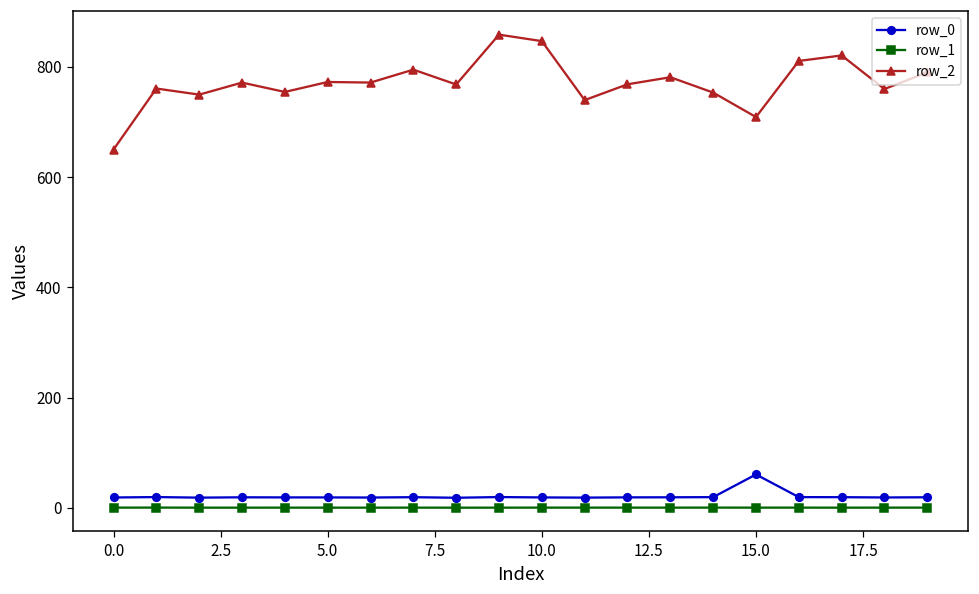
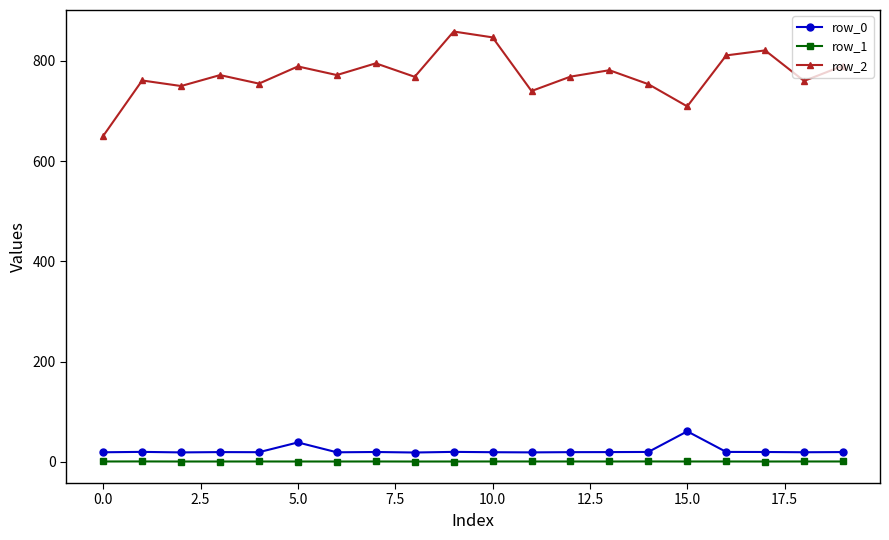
  {
    "row_0": {
      "0.0": 20,
-     "5.0": 20,
+     "5.0": 40,
      "10.0": 20,
      "15.0": 60
    },
    "row_1": {
      "0.0": 0,
      "5.0": 0,
      "10.0": 0,
      "15.0": 0
    },
    "row_2": {
      "0.0": 650,
-     "5.0": 770,
+     "5.0": 790,
      "10.0": 850,
      "15.0": 710
    }
  }
